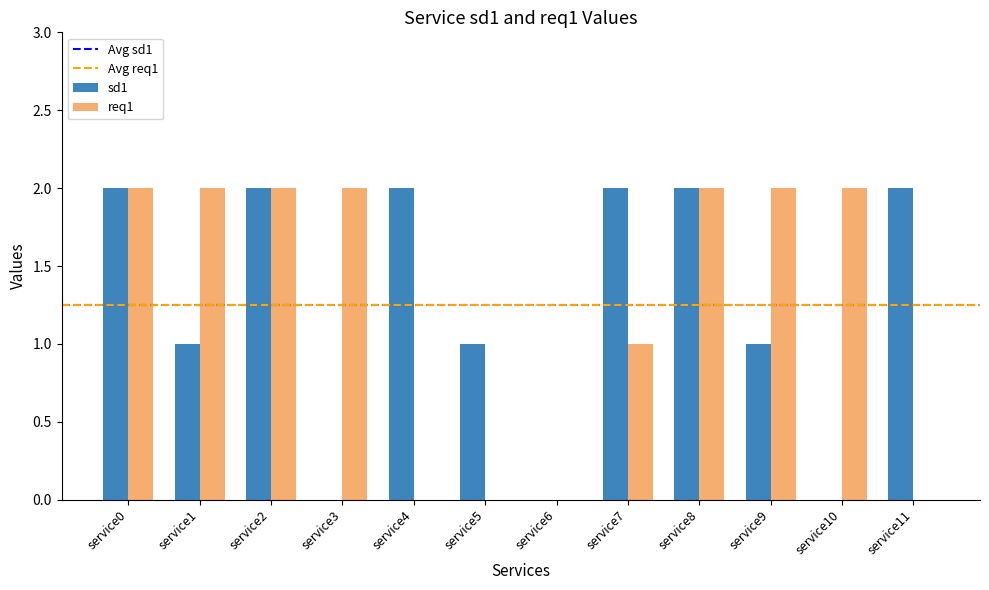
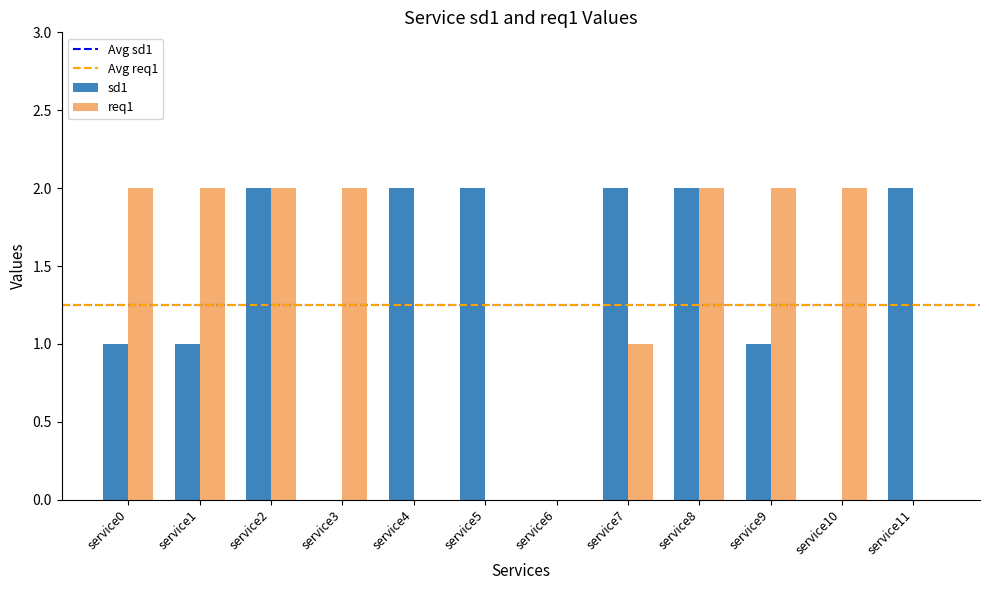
  {
    "sd1": {
-     "service0": 2,
+     "service0": 1,
      "service1": 1,
      "service2": 2,
      "service3": 0,
      "service4": 2,
-     "service5": 1,
+     "service5": 2,
      "service6": 0,
      "service7": 2,
      "service8": 2,
      "service9": 1,
      "service10": 0,
      "service11": 2
    },
    "req1": {
      "service0": 2,
      "service1": 2,
      "service2": 2,
      "service3": 2,
      "service4": 0,
      "service5": 0,
      "service6": 0,
      "service7": 1,
      "service8": 2,
      "service9": 2,
      "service10": 2,
      "service11": 0
    }
  }
